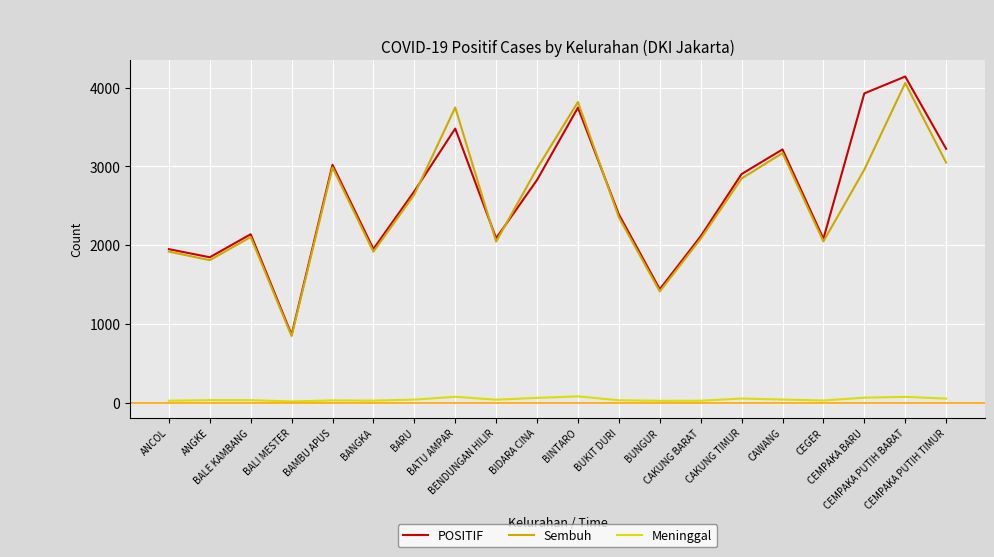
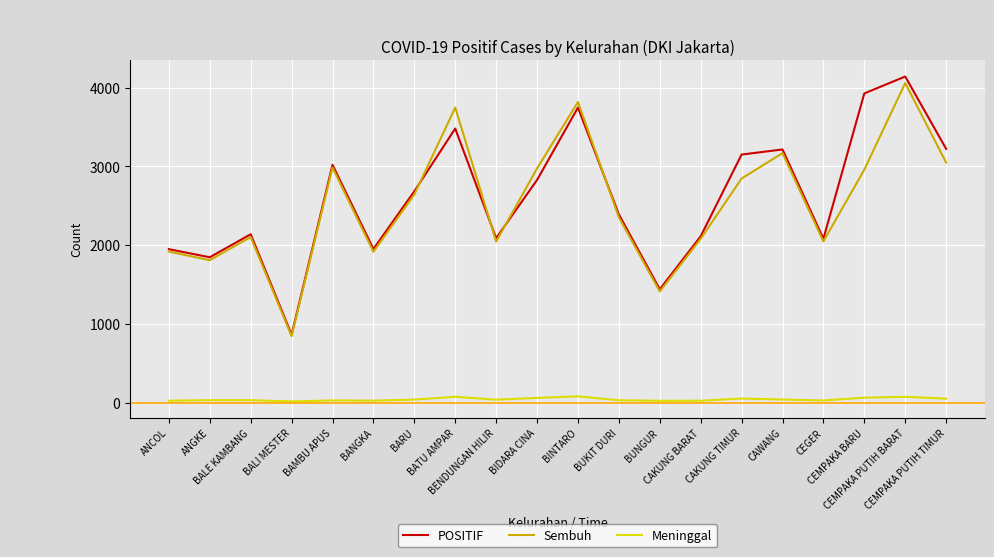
  {
    "POSITIF": {
      "ANGKE": 1800,
      "BALE KAMBANG": 2100,
      "BAMBU APUS": 3000,
      "BANGKA": 2000,
      "BARU": 2700,
      "BATU AMPAR": 3500,
      "BENDUNGAN HILIR": 2100,
      "BIDARA CINA": 2800,
      "BINTARO": 3700,
      "BUKIT DURI": 2400,
-     "CAKUNG TIMUR": 2900,
+     "CAKUNG TIMUR": 3200,
      "CAWANG": 3200,
      "CEGER": 2100,
      "CEMPAKA BARU": 3900,
      "CEMPAKA PUTIH BARAT": 4100,
      "CEMPAKA PUTIH TIMUR": 3200
    }
  }
